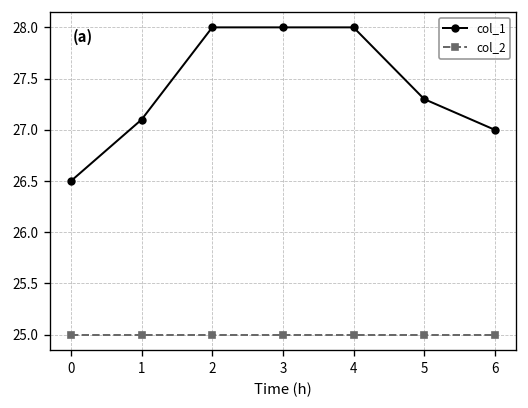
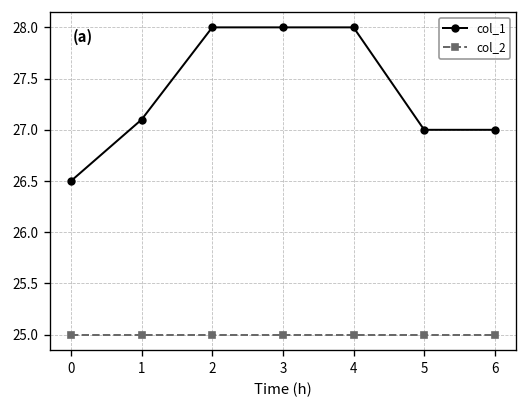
  {
    "col_1": {
      "0": 26.5,
      "1": 27.1,
      "2": 28.0,
      "3": 28.0,
      "4": 28.0,
-     "5": 27.3,
+     "5": 27.0,
      "6": 27.0
    },
    "col_2": {
      "0": 25.0,
      "1": 25.0,
      "2": 25.0,
      "3": 25.0,
      "4": 25.0,
      "5": 25.0,
      "6": 25.0
    }
  }
